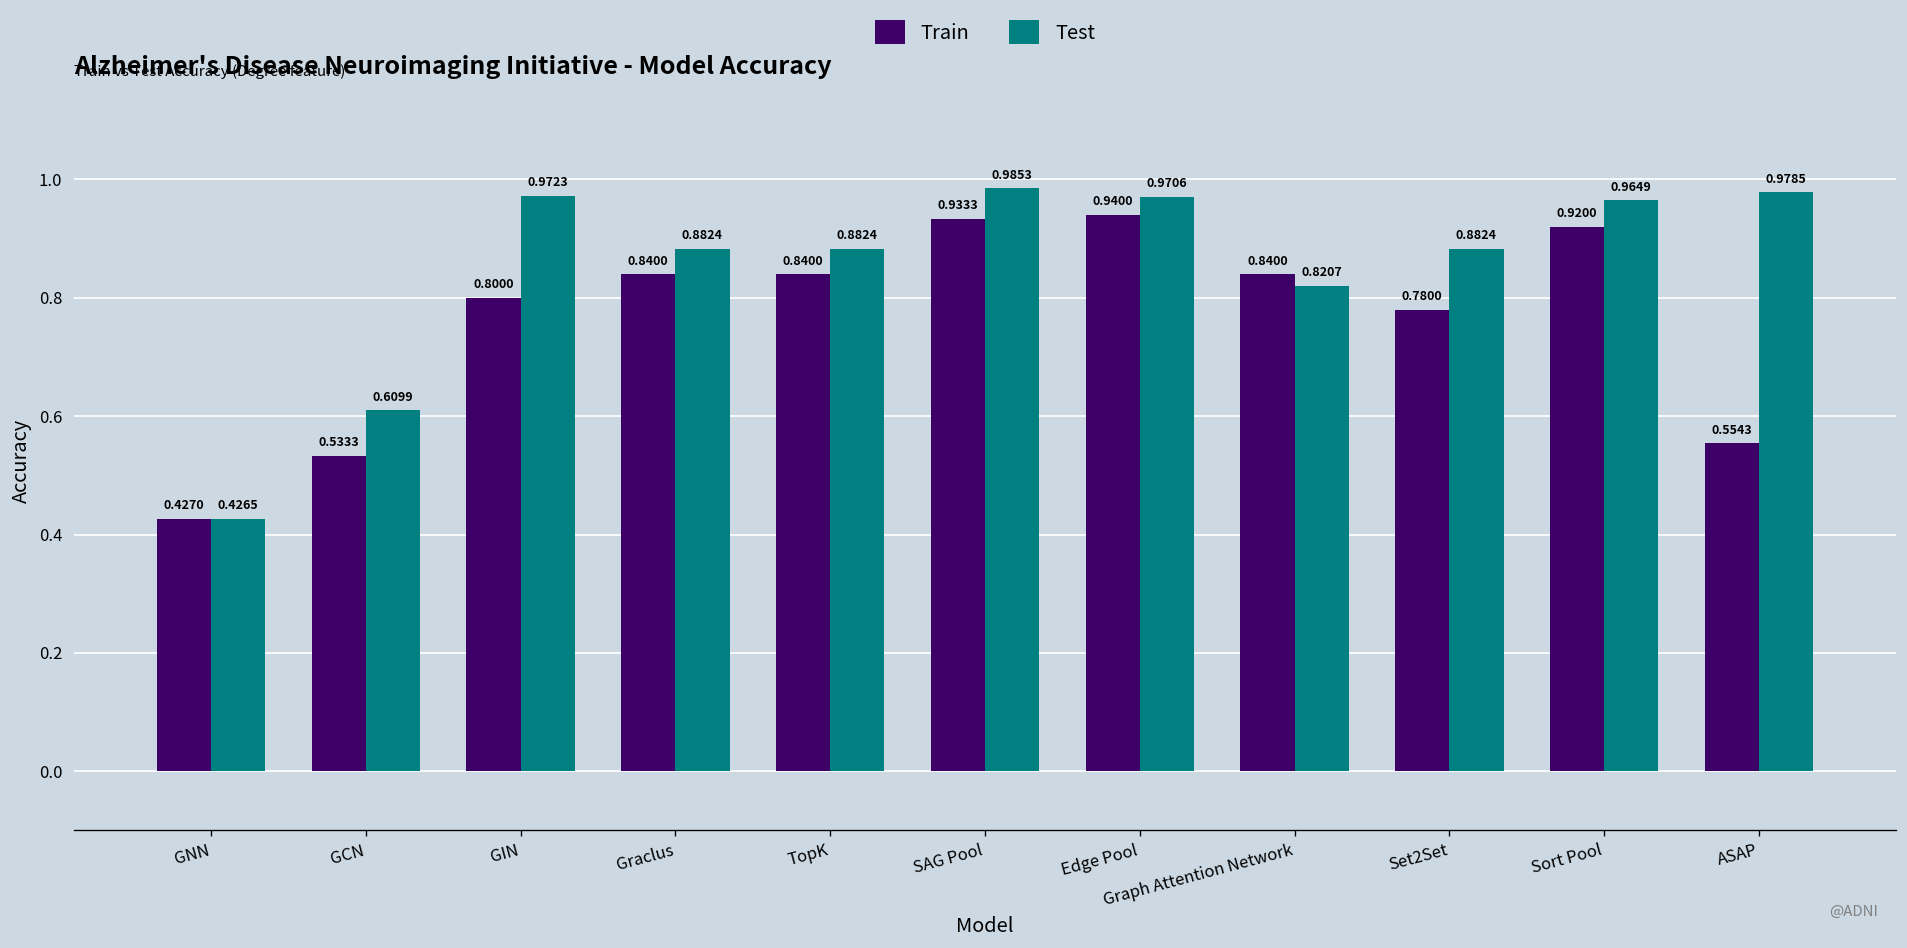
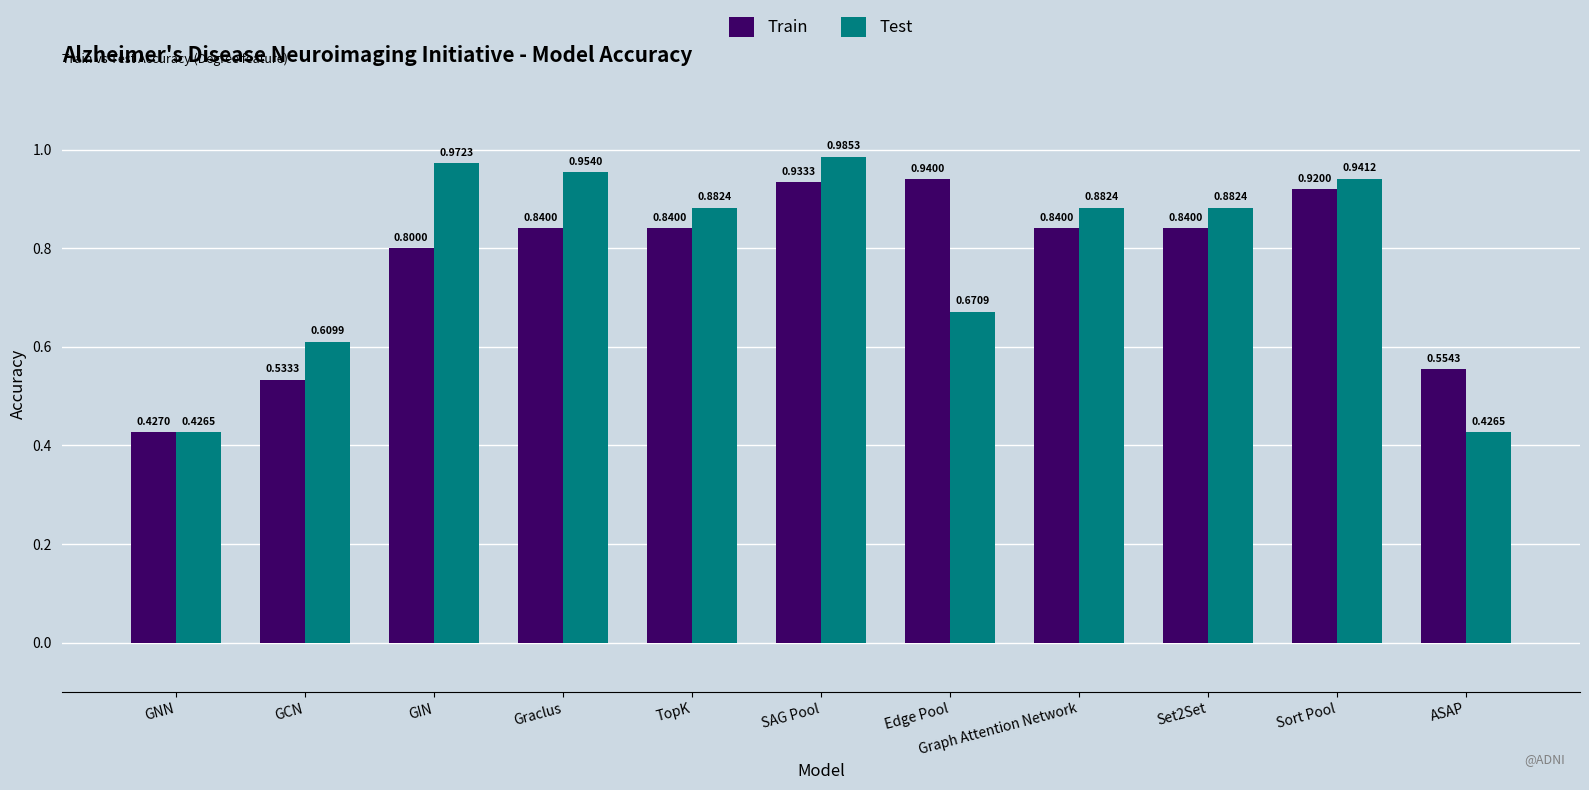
  {
    "Train": {
      "GNN": 0.4270,
      "GCN": 0.5333,
      "GIN": 0.8000,
      "Graclus": 0.8400,
      "TopK": 0.8400,
      "SAG Pool": 0.9333,
      "Edge Pool": 0.9400,
      "Graph Attention Network": 0.8400,
-     "Set2Set": 0.7800,
+     "Set2Set": 0.8400,
      "Sort Pool": 0.9200,
      "ASAP": 0.5543
    },
    "Test": {
      "GNN": 0.4265,
      "GCN": 0.6099,
      "GIN": 0.9723,
-     "Graclus": 0.8824,
+     "Graclus": 0.9540,
      "TopK": 0.8824,
      "SAG Pool": 0.9853,
-     "Edge Pool": 0.9706,
-     "Graph Attention Network": 0.8207,
+     "Edge Pool": 0.6709,
+     "Graph Attention Network": 0.8824,
      "Set2Set": 0.8824,
-     "Sort Pool": 0.9649,
-     "ASAP": 0.9785
+     "Sort Pool": 0.9412,
+     "ASAP": 0.4265
    }
  }
